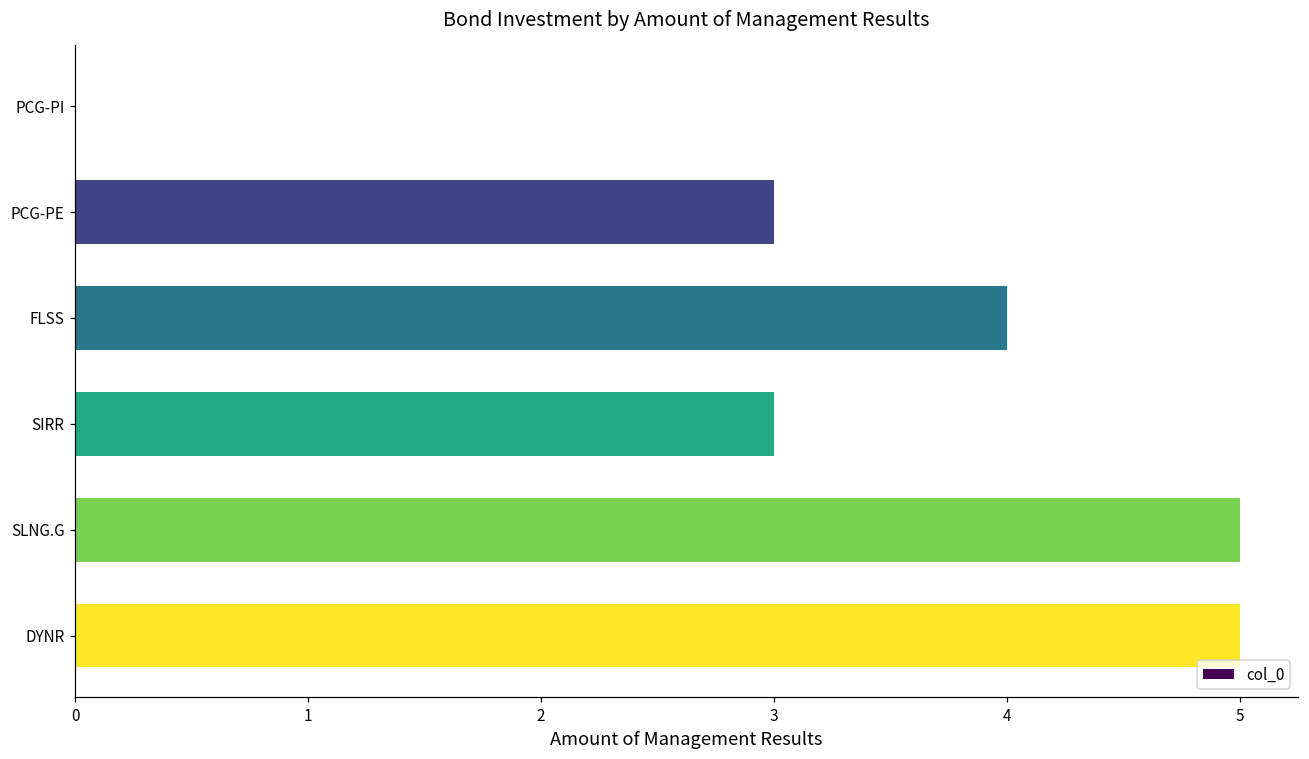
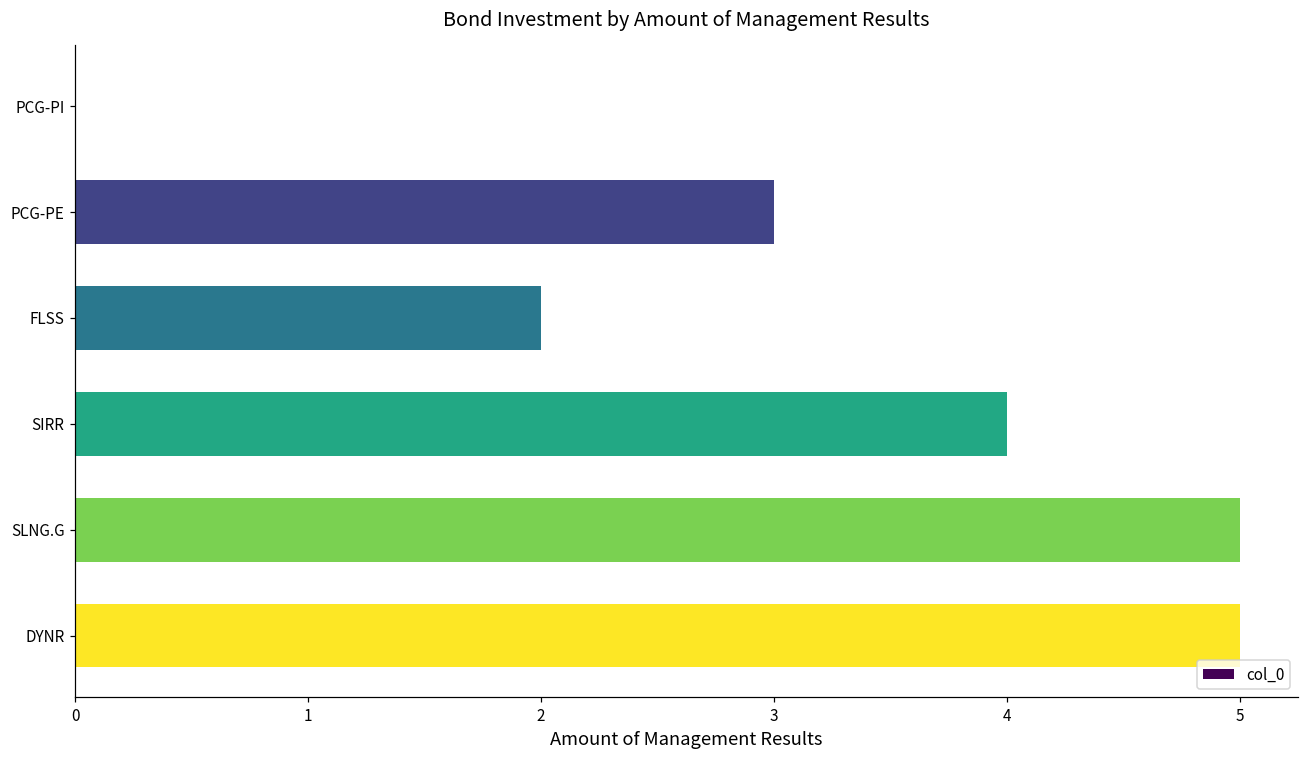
  {
    "PCG-PI": 0,
    "PCG-PE": 3,
-   "FLSS": 4,
-   "SIRR": 3,
+   "FLSS": 2,
+   "SIRR": 4,
    "SLNG.G": 5,
    "DYNR": 5
  }
